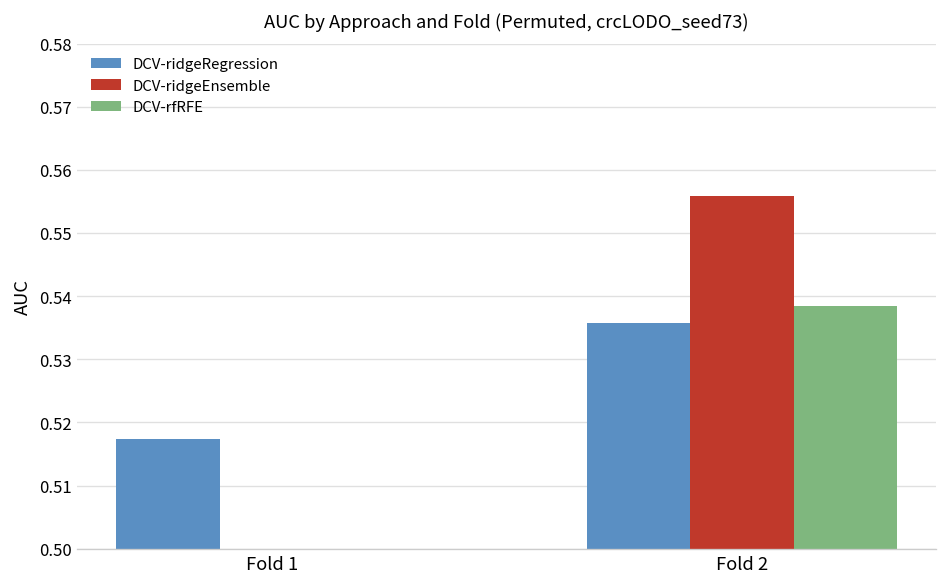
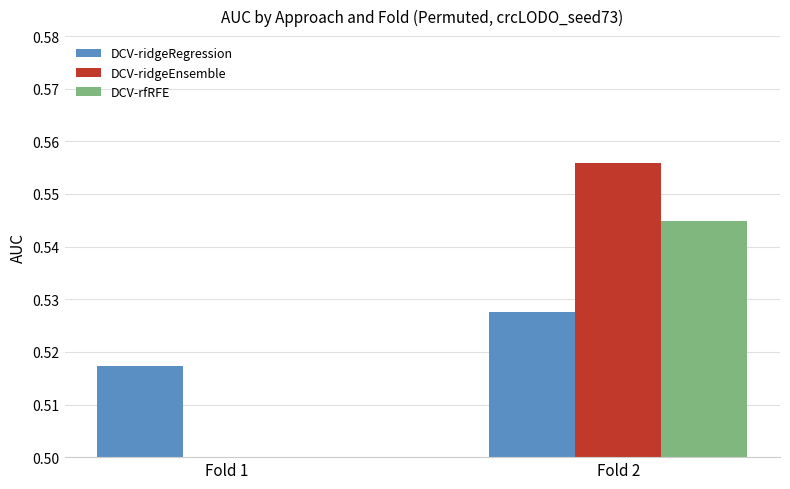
  {
    "DCV-ridgeRegression": {
      "Fold 1": 0.517,
-     "Fold 2": 0.536
+     "Fold 2": 0.528
    },
    "DCV-ridgeEnsemble": {
      "Fold 2": 0.556
    },
    "DCV-rfRFE": {
-     "Fold 2": 0.538
+     "Fold 2": 0.545
    }
  }
